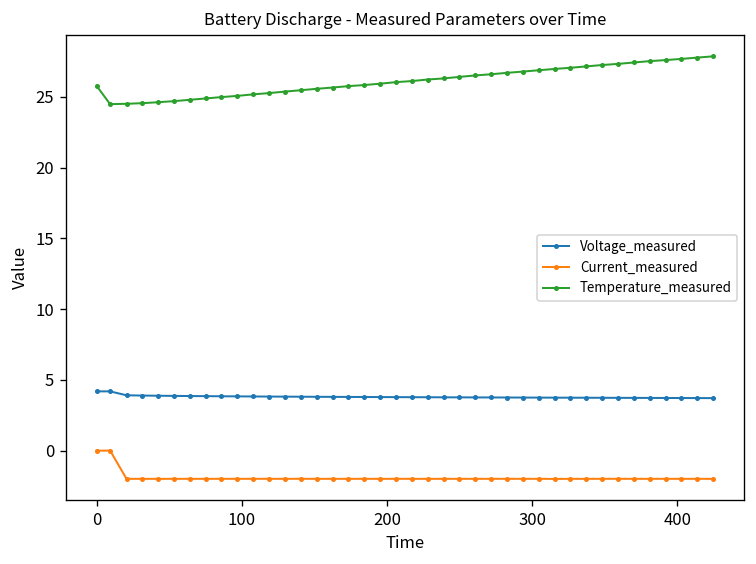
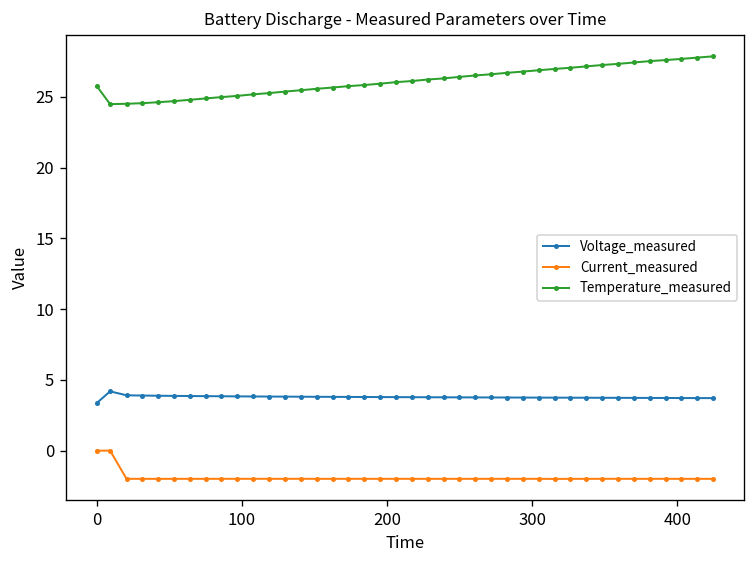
  {
    "Voltage_measured": {
-     "0": 4.2
+     "0": 3.3
    },
    "Current_measured": {
      "0": 0.0
    },
    "Temperature_measured": {
      "0": 25.8
    }
  }
